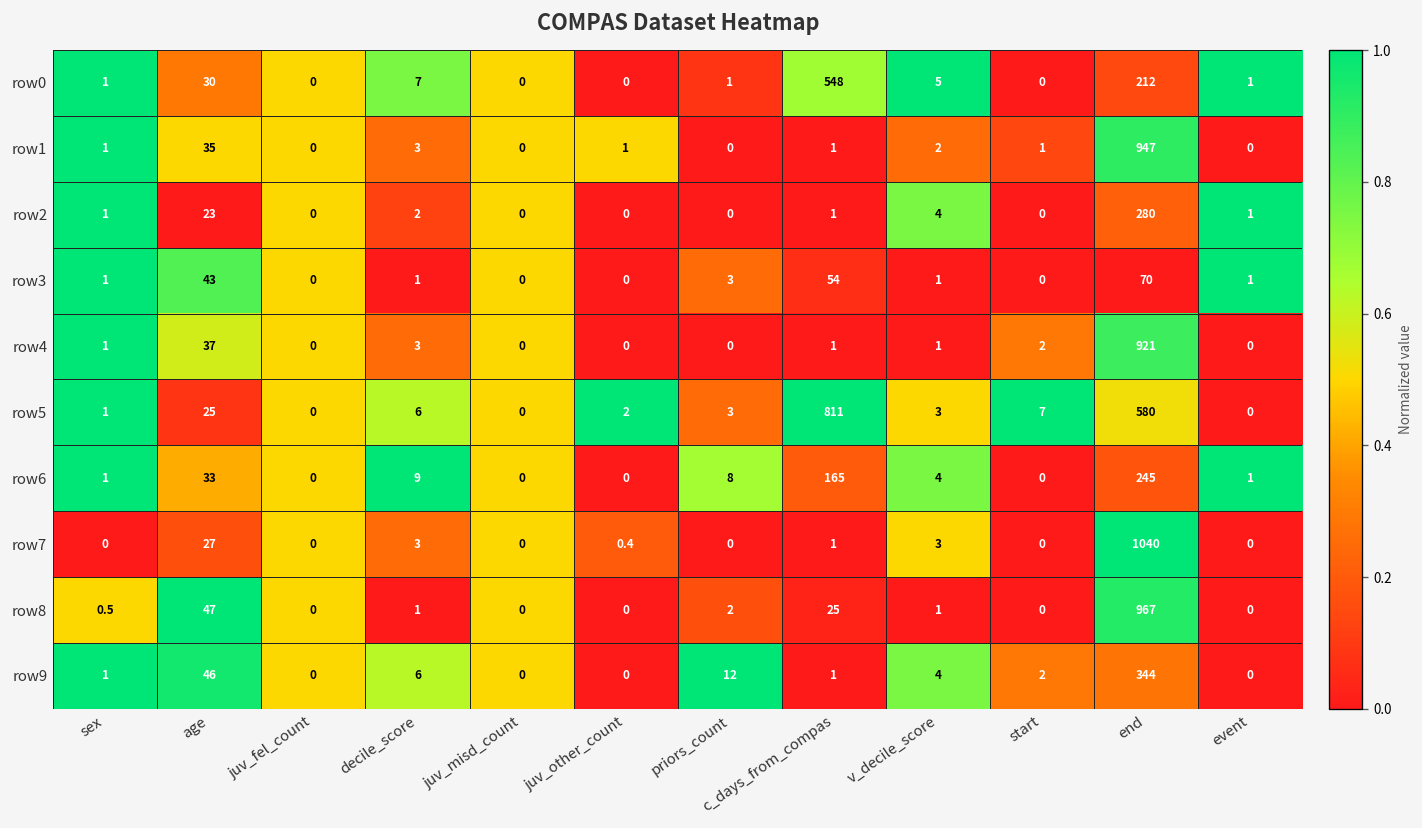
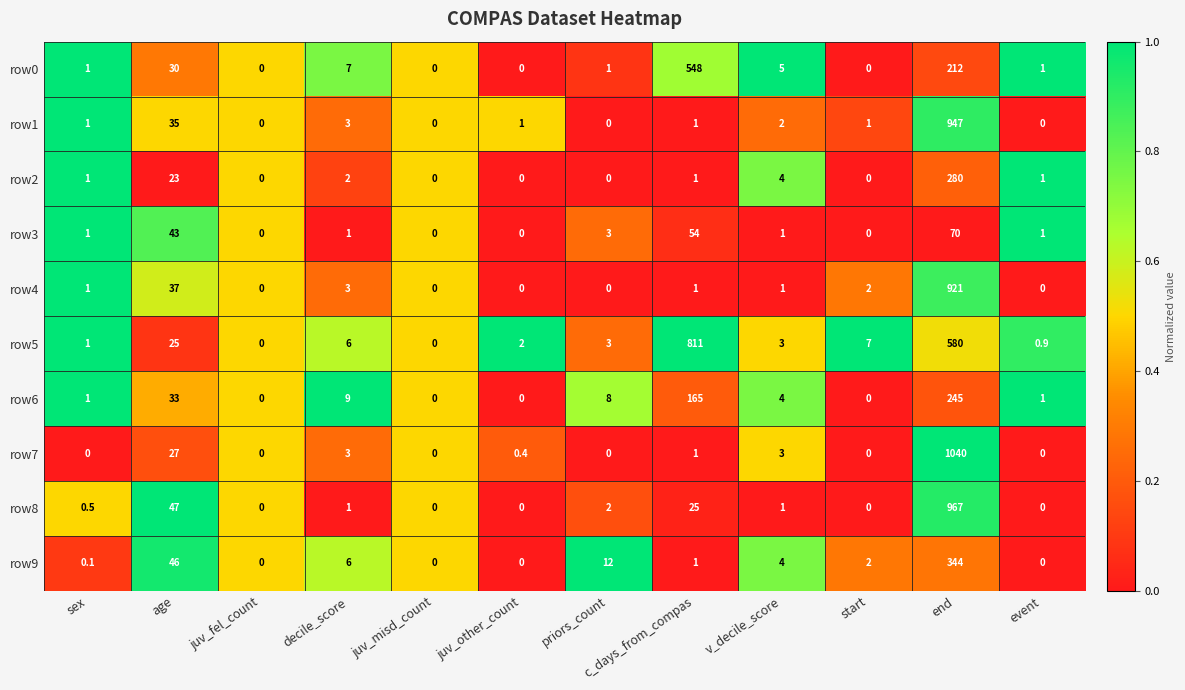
  {
    "row0": {
      "sex": 1,
      "age": 30,
      "juv_fel_count": 0,
      "decile_score": 7,
      "juv_misd_count": 0,
      "juv_other_count": 0,
      "priors_count": 1,
      "c_days_from_compas": 548,
      "v_decile_score": 5,
      "start": 0,
      "end": 212,
      "event": 1
    },
    "row1": {
      "sex": 1,
      "age": 35,
      "juv_fel_count": 0,
      "decile_score": 3,
      "juv_misd_count": 0,
      "juv_other_count": 1,
      "priors_count": 0,
      "c_days_from_compas": 1,
      "v_decile_score": 2,
      "start": 1,
      "end": 947,
      "event": 0
    },
    "row2": {
      "sex": 1,
      "age": 23,
      "juv_fel_count": 0,
      "decile_score": 2,
      "juv_misd_count": 0,
      "juv_other_count": 0,
      "priors_count": 0,
      "c_days_from_compas": 1,
      "v_decile_score": 4,
      "start": 0,
      "end": 280,
      "event": 1
    },
    "row3": {
      "sex": 1,
      "age": 43,
      "juv_fel_count": 0,
      "decile_score": 1,
      "juv_misd_count": 0,
      "juv_other_count": 0,
      "priors_count": 3,
      "c_days_from_compas": 54,
      "v_decile_score": 1,
      "start": 0,
      "end": 70,
      "event": 1
    },
    "row4": {
      "sex": 1,
      "age": 37,
      "juv_fel_count": 0,
      "decile_score": 3,
      "juv_misd_count": 0,
      "juv_other_count": 0,
      "priors_count": 0,
      "c_days_from_compas": 1,
      "v_decile_score": 1,
      "start": 2,
      "end": 921,
      "event": 0
    },
    "row5": {
      "sex": 1,
      "age": 25,
      "juv_fel_count": 0,
      "decile_score": 6,
      "juv_misd_count": 0,
      "juv_other_count": 2,
      "priors_count": 3,
      "c_days_from_compas": 811,
      "v_decile_score": 3,
      "start": 7,
      "end": 580,
-     "event": 0
+     "event": 0.9
    },
    "row6": {
      "sex": 1,
      "age": 33,
      "juv_fel_count": 0,
      "decile_score": 9,
      "juv_misd_count": 0,
      "juv_other_count": 0,
      "priors_count": 8,
      "c_days_from_compas": 165,
      "v_decile_score": 4,
      "start": 0,
      "end": 245,
      "event": 1
    },
    "row7": {
      "sex": 0,
      "age": 27,
      "juv_fel_count": 0,
      "decile_score": 3,
      "juv_misd_count": 0,
      "juv_other_count": 0.4,
      "priors_count": 0,
      "c_days_from_compas": 1,
      "v_decile_score": 3,
      "start": 0,
      "end": 1040,
      "event": 0
    },
    "row8": {
      "sex": 0.5,
      "age": 47,
      "juv_fel_count": 0,
      "decile_score": 1,
      "juv_misd_count": 0,
      "juv_other_count": 0,
      "priors_count": 2,
      "c_days_from_compas": 25,
      "v_decile_score": 1,
      "start": 0,
      "end": 967,
      "event": 0
    },
    "row9": {
-     "sex": 1,
+     "sex": 0.1,
      "age": 46,
      "juv_fel_count": 0,
      "decile_score": 6,
      "juv_misd_count": 0,
      "juv_other_count": 0,
      "priors_count": 12,
      "c_days_from_compas": 1,
      "v_decile_score": 4,
      "start": 2,
      "end": 344,
      "event": 0
    }
  }
